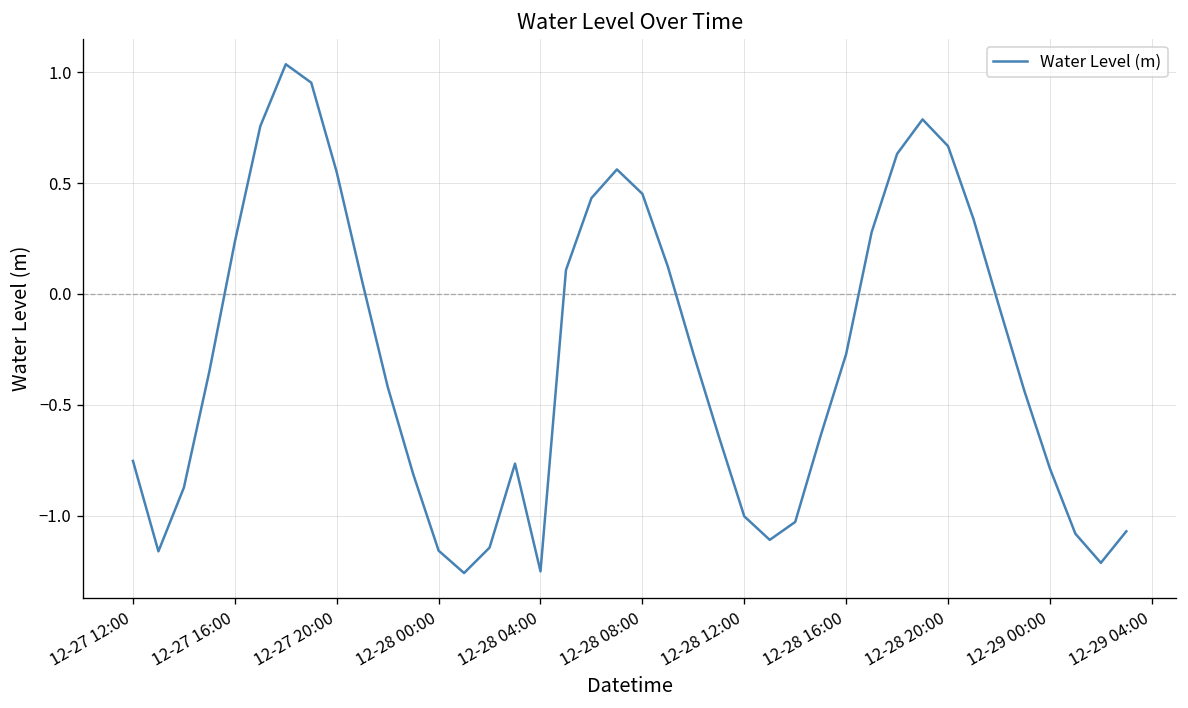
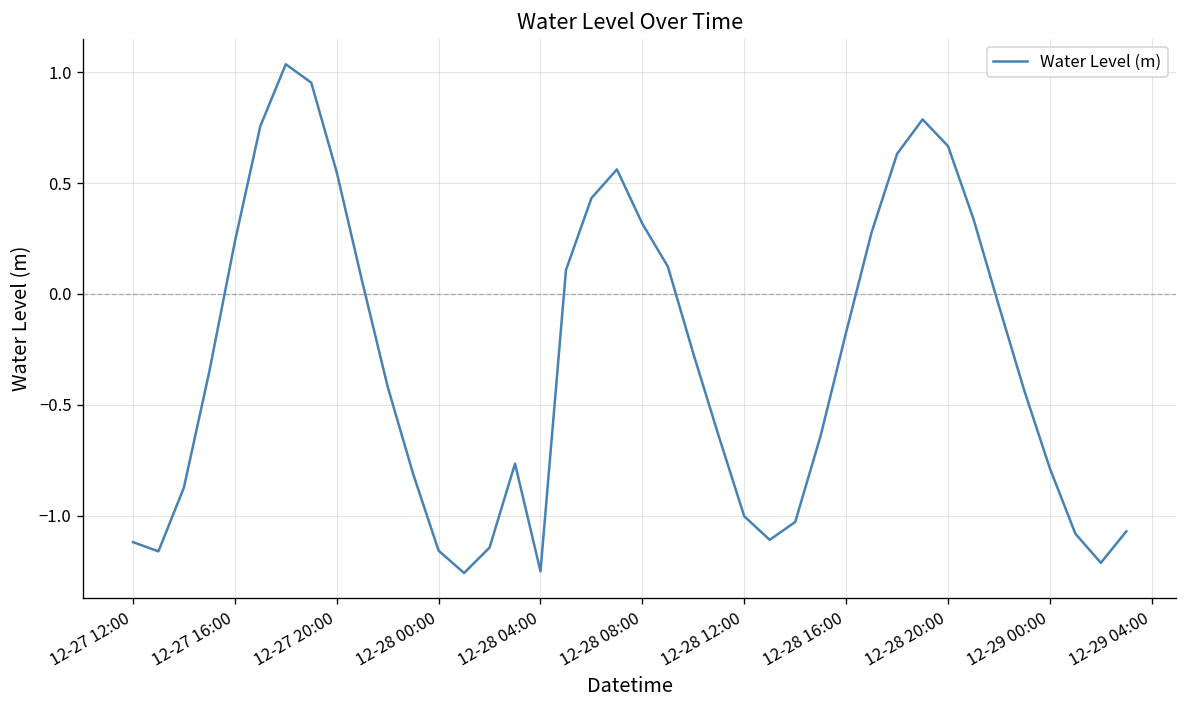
  {
-   "12-27 12:00": -0.75,
+   "12-27 12:00": -1.12,
    "12-27 16:00": 0.23,
    "12-27 20:00": 0.55,
    "12-28 00:00": -1.16,
    "12-28 04:00": -1.25,
-   "12-28 08:00": 0.45,
+   "12-28 08:00": 0.32,
    "12-28 12:00": -1.00,
-   "12-28 16:00": -0.27,
+   "12-28 16:00": -0.17,
    "12-28 20:00": 0.67,
    "12-29 00:00": -0.79
  }
